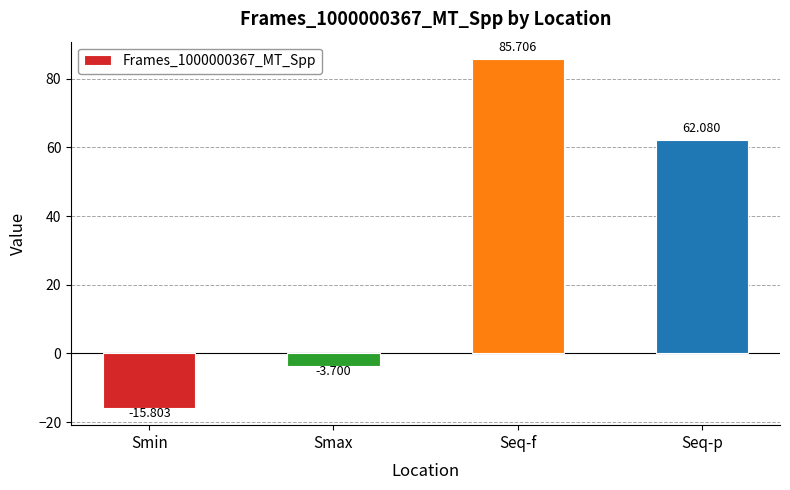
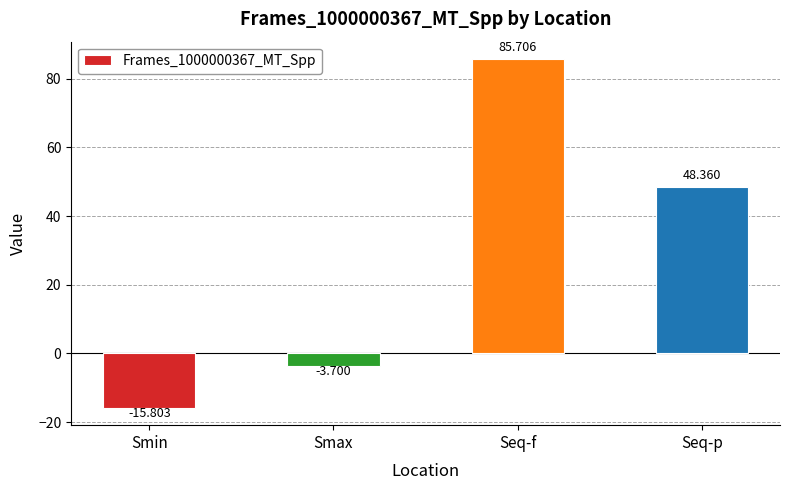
  {
    "Smin": -15.803,
    "Smax": -3.700,
    "Seq-f": 85.706,
-   "Seq-p": 62.080
+   "Seq-p": 48.360
  }
